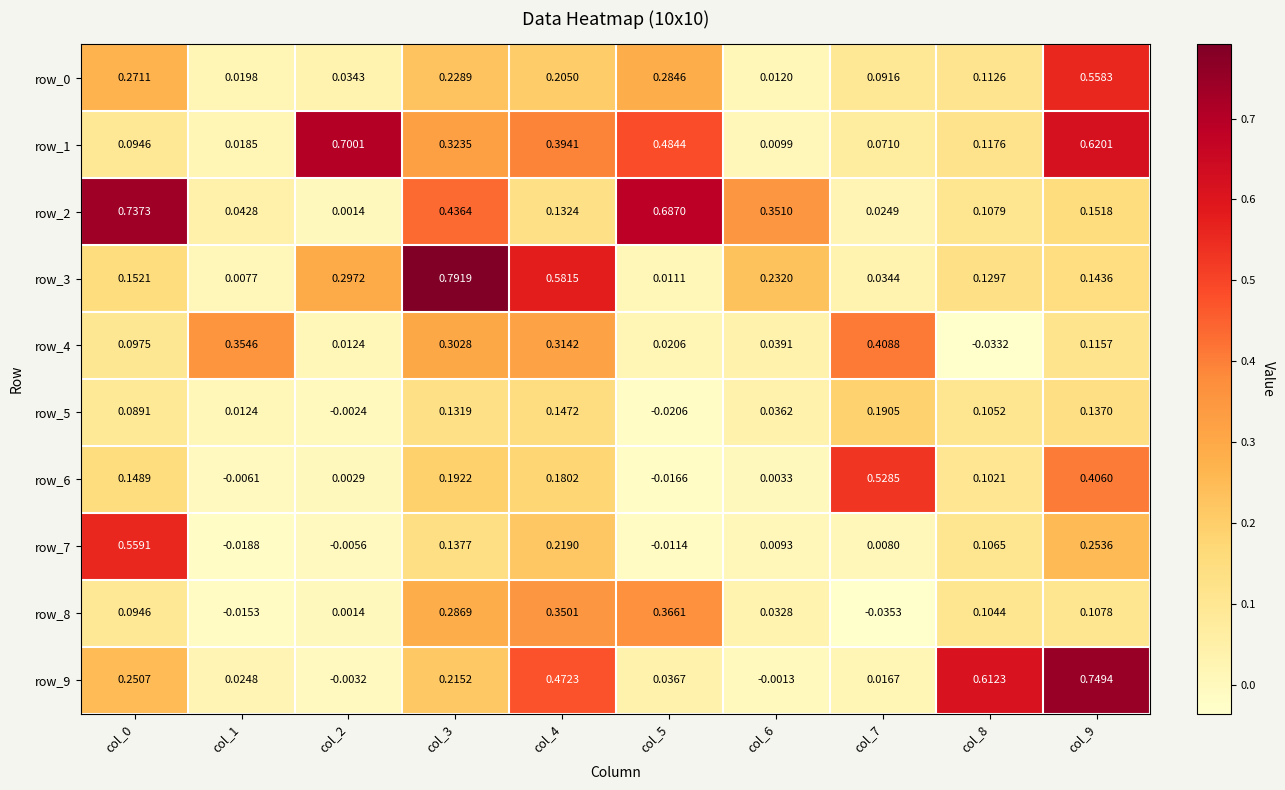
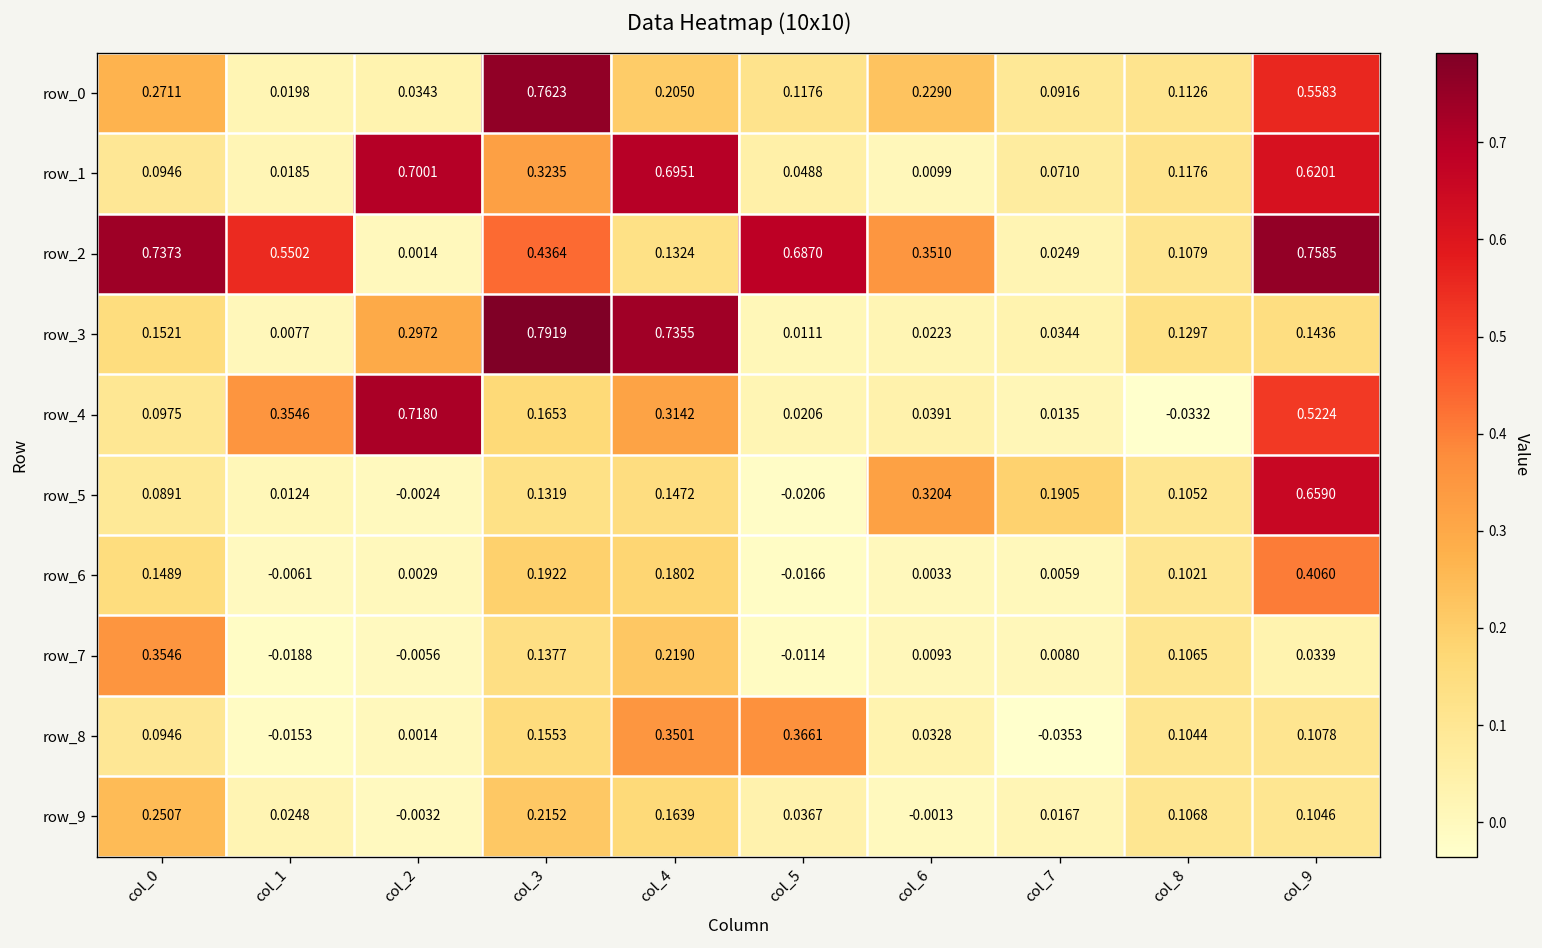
  {
    "row_0": {
      "col_0": 0.2711,
      "col_1": 0.0198,
      "col_2": 0.0343,
-     "col_3": 0.2289,
+     "col_3": 0.7623,
      "col_4": 0.2050,
-     "col_5": 0.2846,
-     "col_6": 0.0120,
+     "col_5": 0.1176,
+     "col_6": 0.2290,
      "col_7": 0.0916,
      "col_8": 0.1126,
      "col_9": 0.5583
    },
    "row_1": {
      "col_0": 0.0946,
      "col_1": 0.0185,
      "col_2": 0.7001,
      "col_3": 0.3235,
-     "col_4": 0.3941,
-     "col_5": 0.4844,
+     "col_4": 0.6951,
+     "col_5": 0.0488,
      "col_6": 0.0099,
      "col_7": 0.0710,
      "col_8": 0.1176,
      "col_9": 0.6201
    },
    "row_2": {
      "col_0": 0.7373,
-     "col_1": 0.0428,
+     "col_1": 0.5502,
      "col_2": 0.0014,
      "col_3": 0.4364,
      "col_4": 0.1324,
      "col_5": 0.6870,
      "col_6": 0.3510,
      "col_7": 0.0249,
      "col_8": 0.1079,
-     "col_9": 0.1518
+     "col_9": 0.7585
    },
    "row_3": {
      "col_0": 0.1521,
      "col_1": 0.0077,
      "col_2": 0.2972,
      "col_3": 0.7919,
-     "col_4": 0.5815,
+     "col_4": 0.7355,
      "col_5": 0.0111,
-     "col_6": 0.2320,
+     "col_6": 0.0223,
      "col_7": 0.0344,
      "col_8": 0.1297,
      "col_9": 0.1436
    },
    "row_4": {
      "col_0": 0.0975,
      "col_1": 0.3546,
-     "col_2": 0.0124,
-     "col_3": 0.3028,
+     "col_2": 0.7180,
+     "col_3": 0.1653,
      "col_4": 0.3142,
      "col_5": 0.0206,
      "col_6": 0.0391,
-     "col_7": 0.4088,
+     "col_7": 0.0135,
      "col_8": -0.0332,
-     "col_9": 0.1157
+     "col_9": 0.5224
    },
    "row_5": {
      "col_0": 0.0891,
      "col_1": 0.0124,
      "col_2": -0.0024,
      "col_3": 0.1319,
      "col_4": 0.1472,
      "col_5": -0.0206,
-     "col_6": 0.0362,
+     "col_6": 0.3204,
      "col_7": 0.1905,
      "col_8": 0.1052,
-     "col_9": 0.1370
+     "col_9": 0.6590
    },
    "row_6": {
      "col_0": 0.1489,
      "col_1": -0.0061,
      "col_2": 0.0029,
      "col_3": 0.1922,
      "col_4": 0.1802,
      "col_5": -0.0166,
      "col_6": 0.0033,
-     "col_7": 0.5285,
+     "col_7": 0.0059,
      "col_8": 0.1021,
      "col_9": 0.4060
    },
    "row_7": {
-     "col_0": 0.5591,
+     "col_0": 0.3546,
      "col_1": -0.0188,
      "col_2": -0.0056,
      "col_3": 0.1377,
      "col_4": 0.2190,
      "col_5": -0.0114,
      "col_6": 0.0093,
      "col_7": 0.0080,
      "col_8": 0.1065,
-     "col_9": 0.2536
+     "col_9": 0.0339
    },
    "row_8": {
      "col_0": 0.0946,
      "col_1": -0.0153,
      "col_2": 0.0014,
-     "col_3": 0.2869,
+     "col_3": 0.1553,
      "col_4": 0.3501,
      "col_5": 0.3661,
      "col_6": 0.0328,
      "col_7": -0.0353,
      "col_8": 0.1044,
      "col_9": 0.1078
    },
    "row_9": {
      "col_0": 0.2507,
      "col_1": 0.0248,
      "col_2": -0.0032,
      "col_3": 0.2152,
-     "col_4": 0.4723,
+     "col_4": 0.1639,
      "col_5": 0.0367,
      "col_6": -0.0013,
      "col_7": 0.0167,
-     "col_8": 0.6123,
-     "col_9": 0.7494
+     "col_8": 0.1068,
+     "col_9": 0.1046
    }
  }
